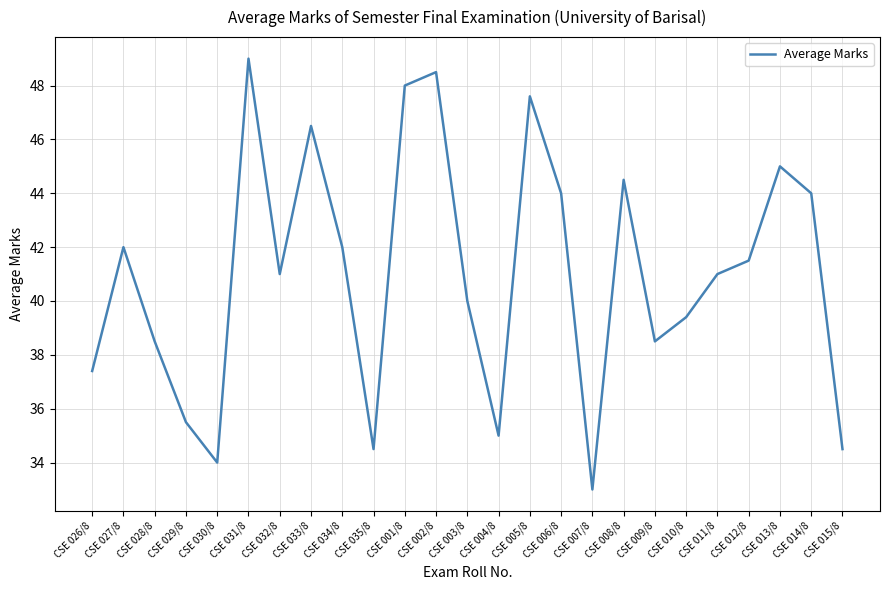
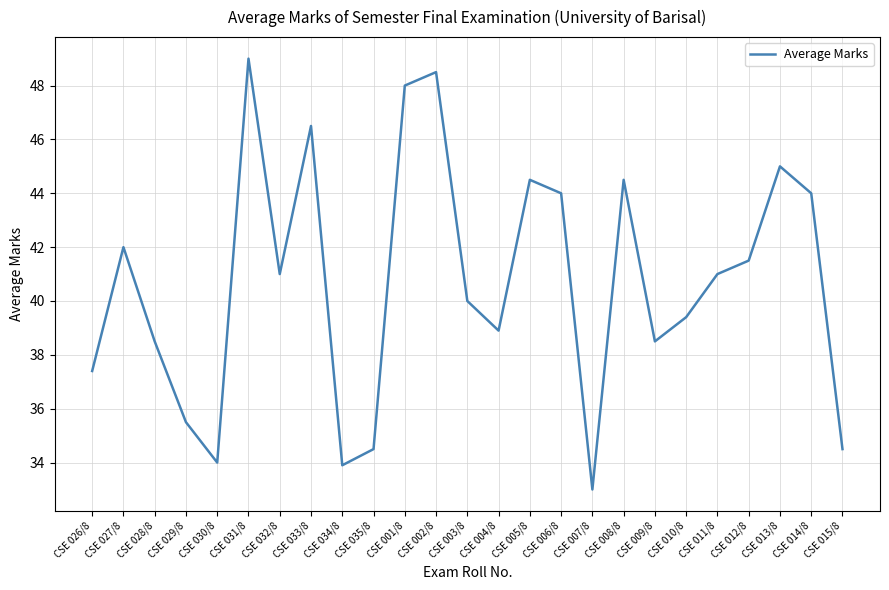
  {
    "CSE 026/8": 37.4,
    "CSE 027/8": 42.0,
    "CSE 028/8": 38.5,
    "CSE 029/8": 35.5,
    "CSE 030/8": 34.0,
    "CSE 031/8": 49.0,
    "CSE 032/8": 41.0,
    "CSE 033/8": 46.5,
-   "CSE 034/8": 42.0,
+   "CSE 034/8": 33.9,
    "CSE 035/8": 34.5,
    "CSE 001/8": 48.0,
    "CSE 002/8": 48.5,
    "CSE 003/8": 40.0,
-   "CSE 004/8": 35.0,
-   "CSE 005/8": 47.6,
+   "CSE 004/8": 38.9,
+   "CSE 005/8": 44.5,
    "CSE 006/8": 44.0,
    "CSE 007/8": 33.0,
    "CSE 008/8": 44.5,
    "CSE 009/8": 38.5,
    "CSE 010/8": 39.4,
    "CSE 011/8": 41.0,
    "CSE 012/8": 41.5,
    "CSE 013/8": 45.0,
    "CSE 014/8": 44.0,
    "CSE 015/8": 34.5
  }
